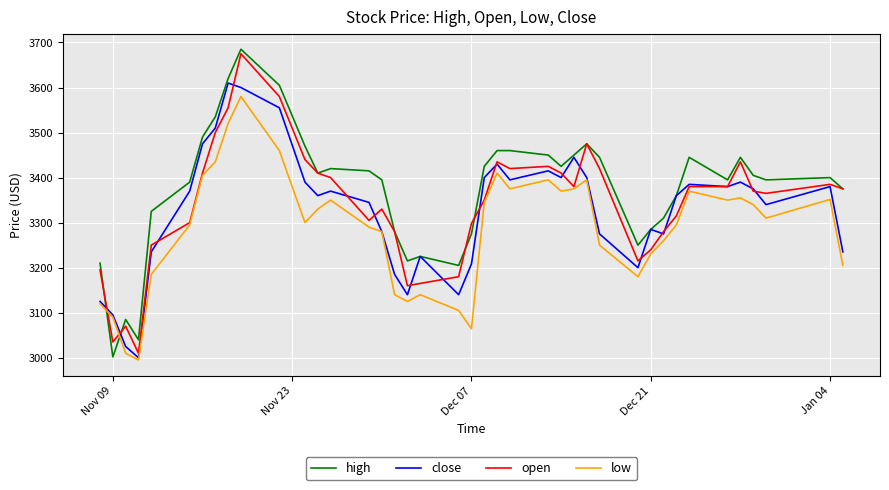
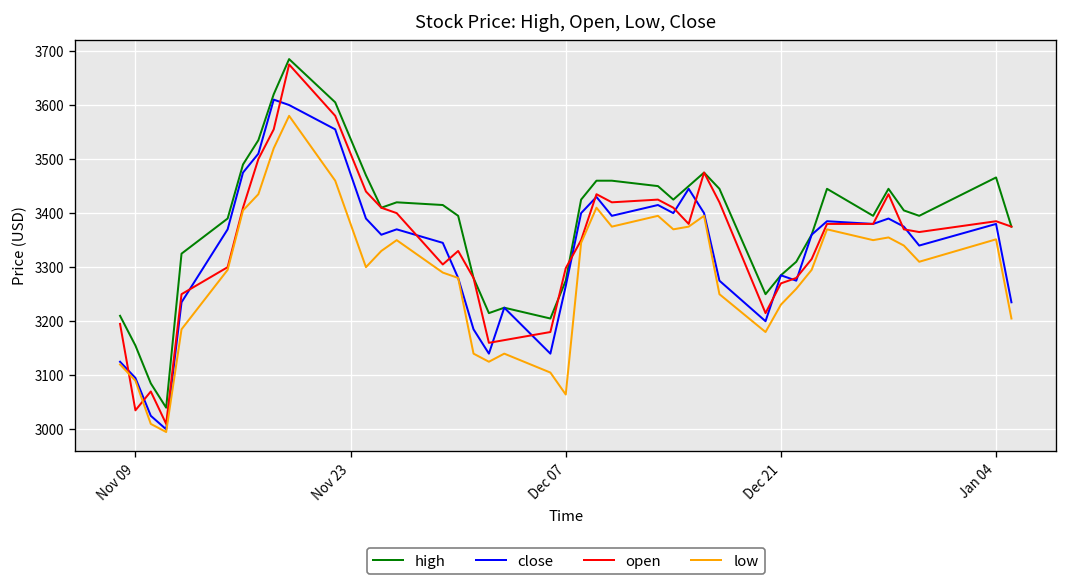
  {
    "high": {
-     "Nov 09": 3000,
+     "Nov 09": 3160,
      "Dec 07": 3280,
-     "Jan 04": 3400
+     "Jan 04": 3470
    },
    "close": {
-     "Dec 07": 3210
+     "Dec 07": 3270
    },
    "open": {
      "Nov 09": 3040,
      "Dec 07": 3300,
-     "Dec 21": 3240
+     "Dec 21": 3270
    },
    "low": {
      "Dec 07": 3060,
      "Dec 21": 3230,
      "Jan 04": 3350
    }
  }
